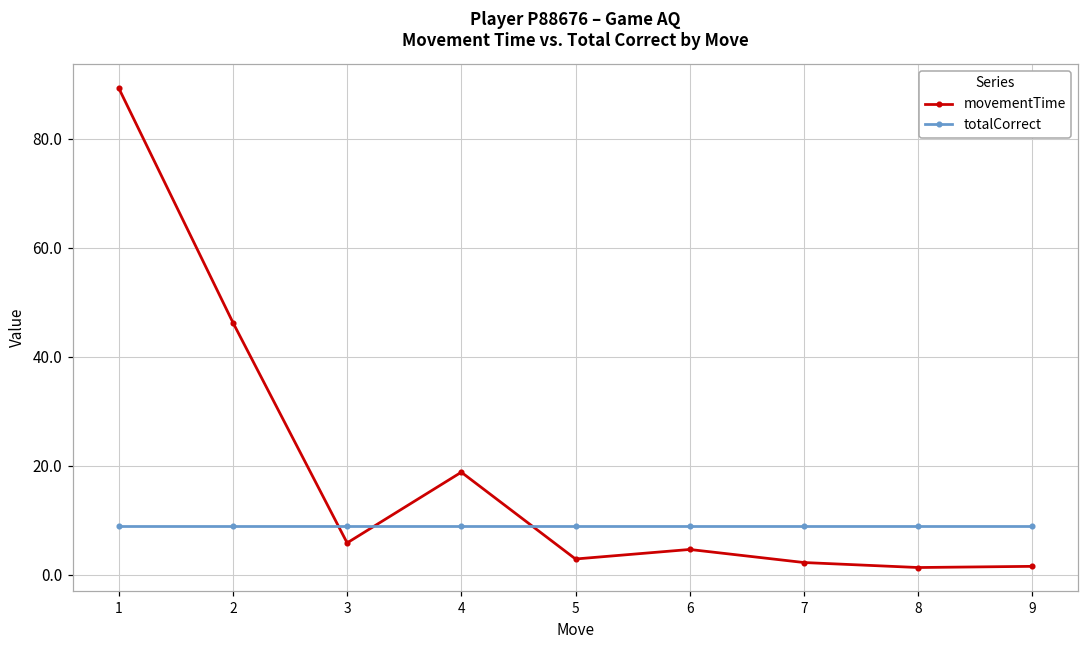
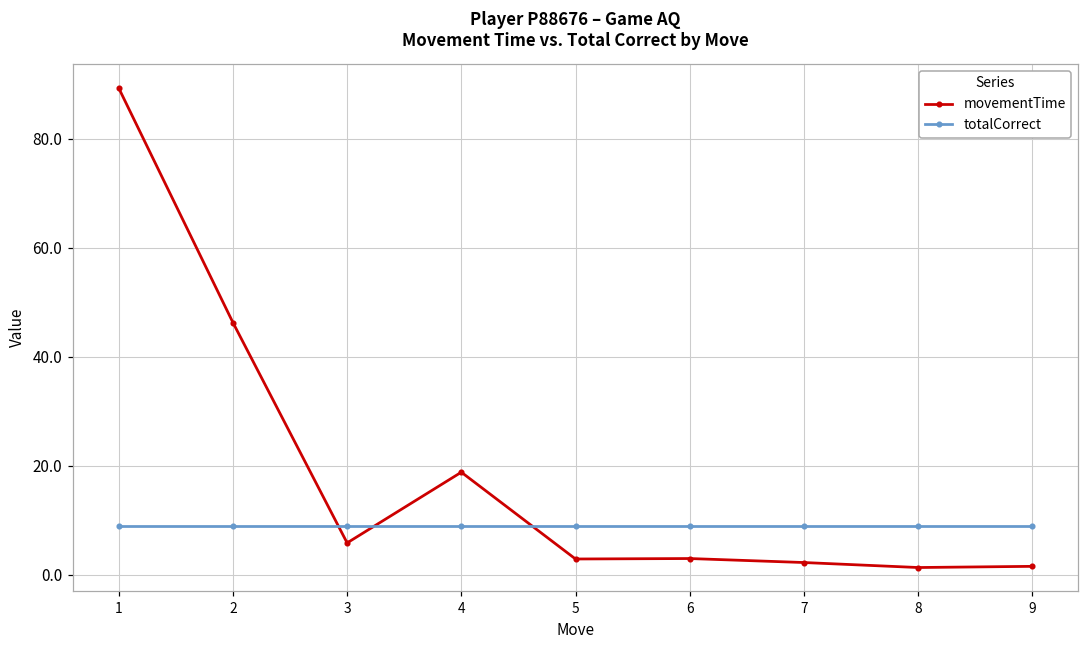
  {
    "movementTime": {
      "1": 89,
      "2": 46,
      "3": 6,
      "4": 19,
      "5": 3,
-     "6": 5,
+     "6": 3,
      "7": 2,
      "8": 1,
      "9": 2
    },
    "totalCorrect": {
      "1": 9,
      "2": 9,
      "3": 9,
      "4": 9,
      "5": 9,
      "6": 9,
      "7": 9,
      "8": 9,
      "9": 9
    }
  }
